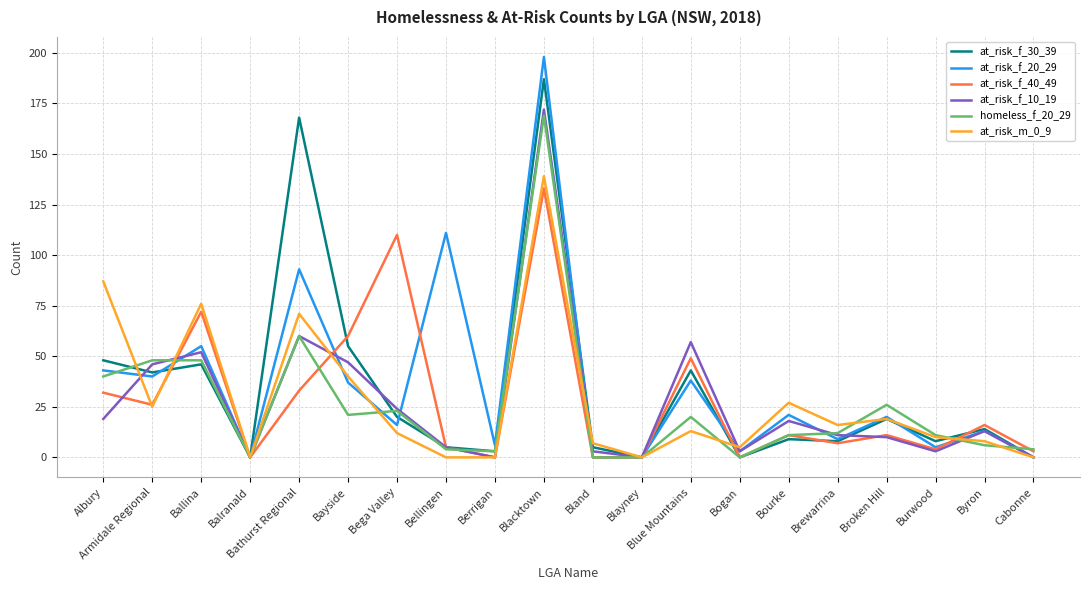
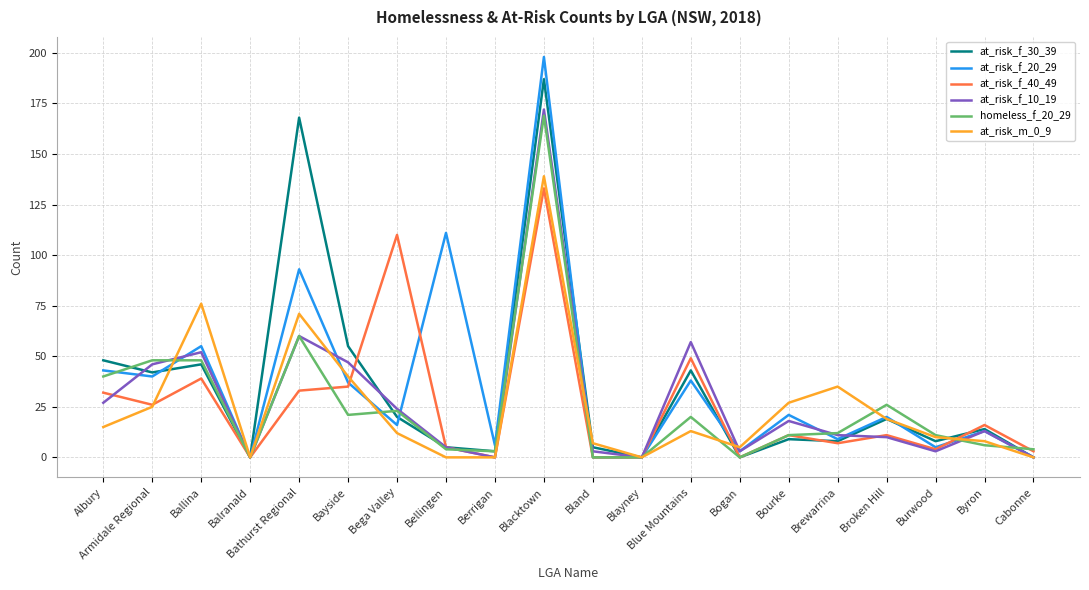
  {
    "at_risk_f_30_39": {
      "Albury": 48,
      "Armidale Regional": 42,
      "Ballina": 46,
      "Bathurst Regional": 168,
      "Bayside": 55,
      "Bega Valley": 20,
      "Blacktown": 187,
      "Bland": 5,
      "Blue Mountains": 43,
      "Bourke": 9,
      "Burwood": 8
    },
    "at_risk_f_20_29": {
      "Albury": 43,
      "Armidale Regional": 40,
      "Ballina": 55,
      "Bathurst Regional": 93,
      "Bayside": 37,
      "Bega Valley": 16,
      "Bellingen": 111,
      "Berrigan": 6,
      "Blacktown": 198,
      "Blue Mountains": 38,
      "Bourke": 21
    },
    "at_risk_f_40_49": {
      "Albury": 32,
-     "Ballina": 72,
+     "Ballina": 39,
      "Bathurst Regional": 33,
-     "Bayside": 60,
+     "Bayside": 35,
      "Bega Valley": 110,
      "Blacktown": 133,
      "Blue Mountains": 49,
      "Byron": 16
    },
    "at_risk_f_10_19": {
-     "Albury": 19,
+     "Albury": 27,
      "Armidale Regional": 46,
      "Ballina": 52,
      "Bayside": 47,
      "Blacktown": 172,
      "Bland": 3,
      "Blue Mountains": 57,
      "Bourke": 18
    },
    "homeless_f_20_29": {
      "Albury": 40,
      "Armidale Regional": 48,
      "Ballina": 48,
      "Bayside": 21,
      "Blacktown": 169,
      "Blue Mountains": 20,
      "Broken Hill": 26,
      "Byron": 6
    },
    "at_risk_m_0_9": {
-     "Albury": 87,
+     "Albury": 15,
      "Ballina": 76,
      "Bathurst Regional": 71,
      "Bayside": 40,
      "Bega Valley": 12,
      "Bellingen": 0,
      "Blacktown": 139,
      "Bland": 7,
      "Blue Mountains": 13,
      "Bogan": 5,
      "Bourke": 27,
-     "Brewarrina": 16,
+     "Brewarrina": 35,
      "Byron": 8
    }
  }
